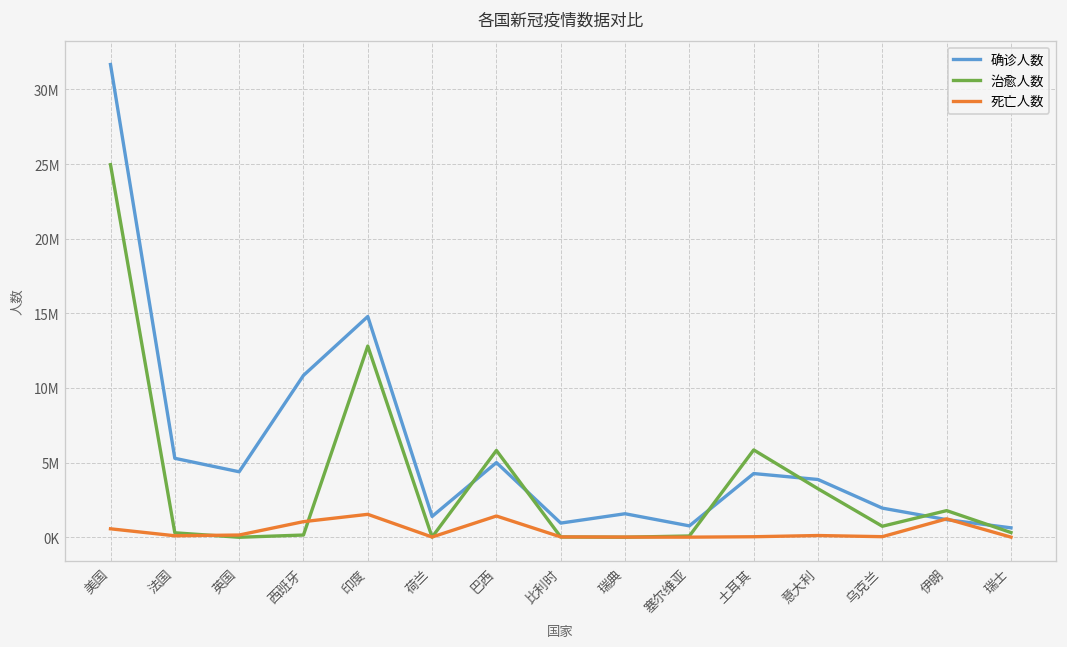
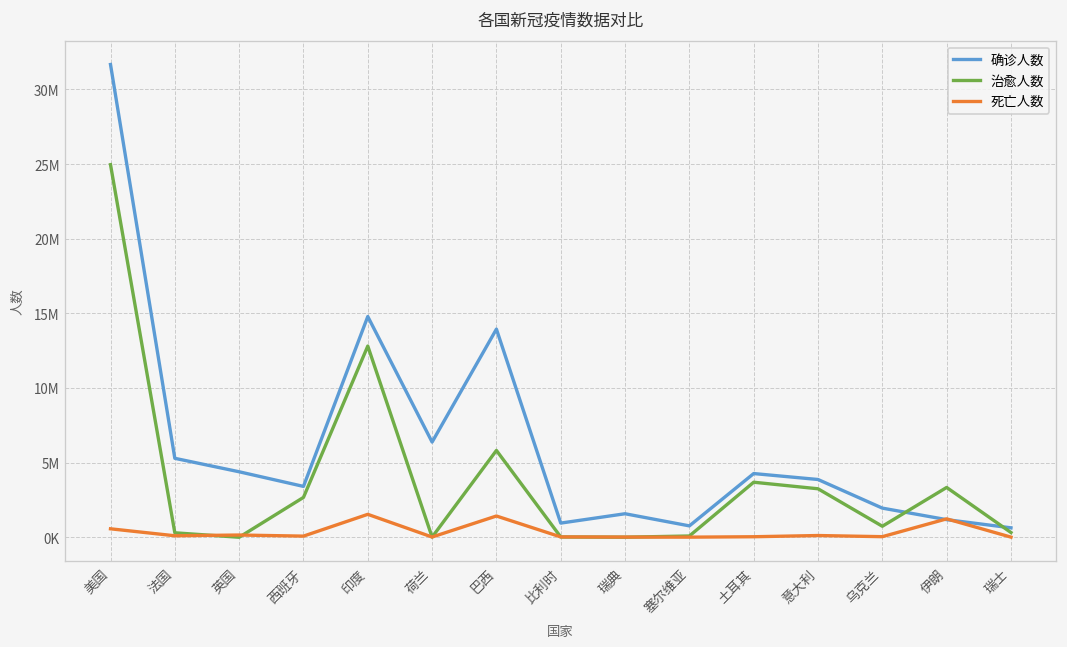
  {
    "确诊人数": {
      "美国": 31700000,
      "法国": 5300000,
      "英国": 4400000,
-     "西班牙": 10800000,
+     "西班牙": 3400000,
      "印度": 14800000,
-     "荷兰": 1400000,
-     "巴西": 5000000,
+     "荷兰": 6400000,
+     "巴西": 13900000,
      "比利时": 900000,
      "瑞典": 1600000,
      "塞尔维亚": 800000,
      "土耳其": 4300000,
      "意大利": 3900000,
      "乌克兰": 2000000,
      "瑞士": 600000
    },
    "治愈人数": {
      "美国": 25000000,
-     "西班牙": 200000,
+     "西班牙": 2700000,
      "印度": 12800000,
      "巴西": 5800000,
-     "土耳其": 5900000,
+     "土耳其": 3700000,
      "意大利": 3200000,
      "乌克兰": 700000,
-     "伊朗": 1800000,
+     "伊朗": 3300000,
      "瑞士": 300000
    },
    "死亡人数": {
      "美国": 600000,
-     "西班牙": 1000000,
+     "西班牙": 100000,
      "印度": 1500000,
      "巴西": 1400000,
      "土耳其": 0,
      "意大利": 100000,
      "乌克兰": 0,
      "瑞士": 0
    }
  }
